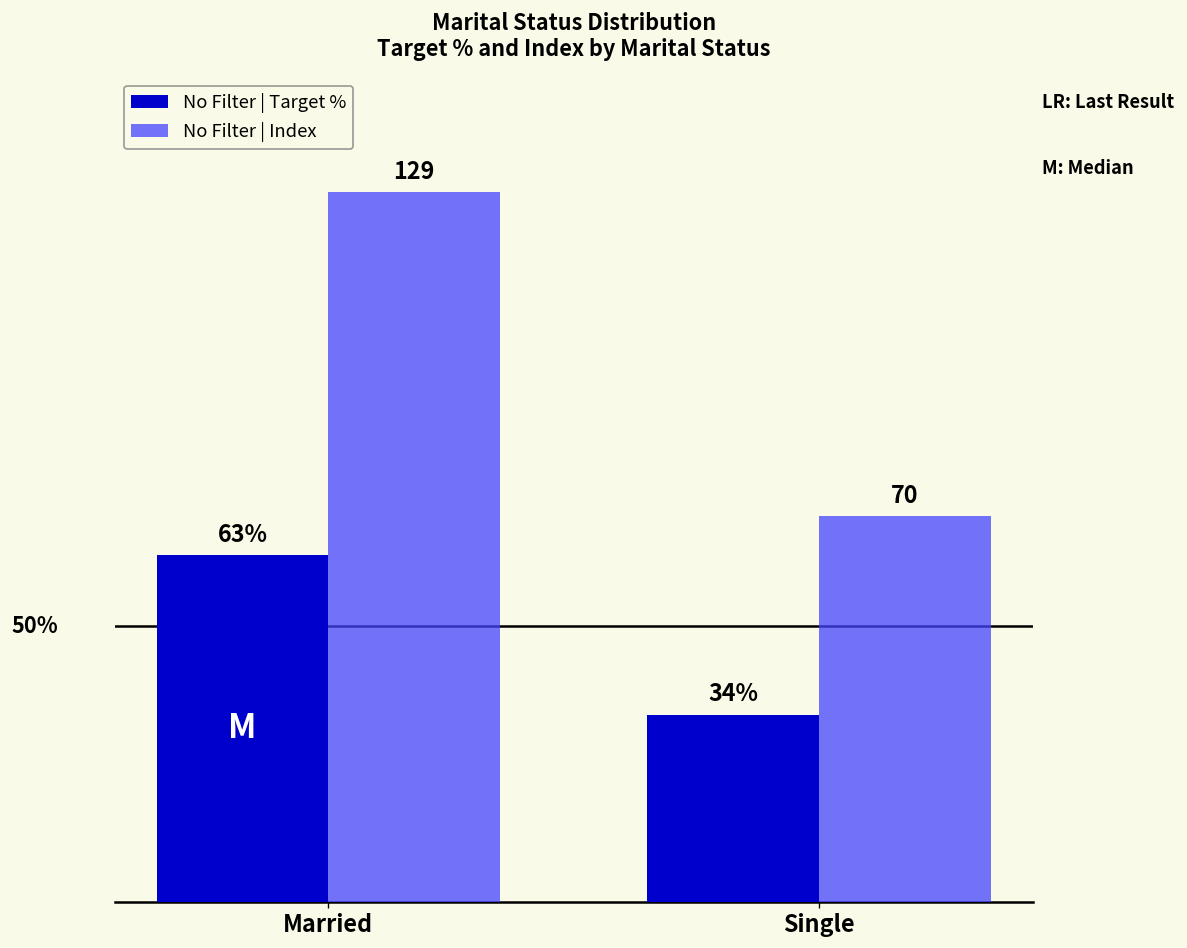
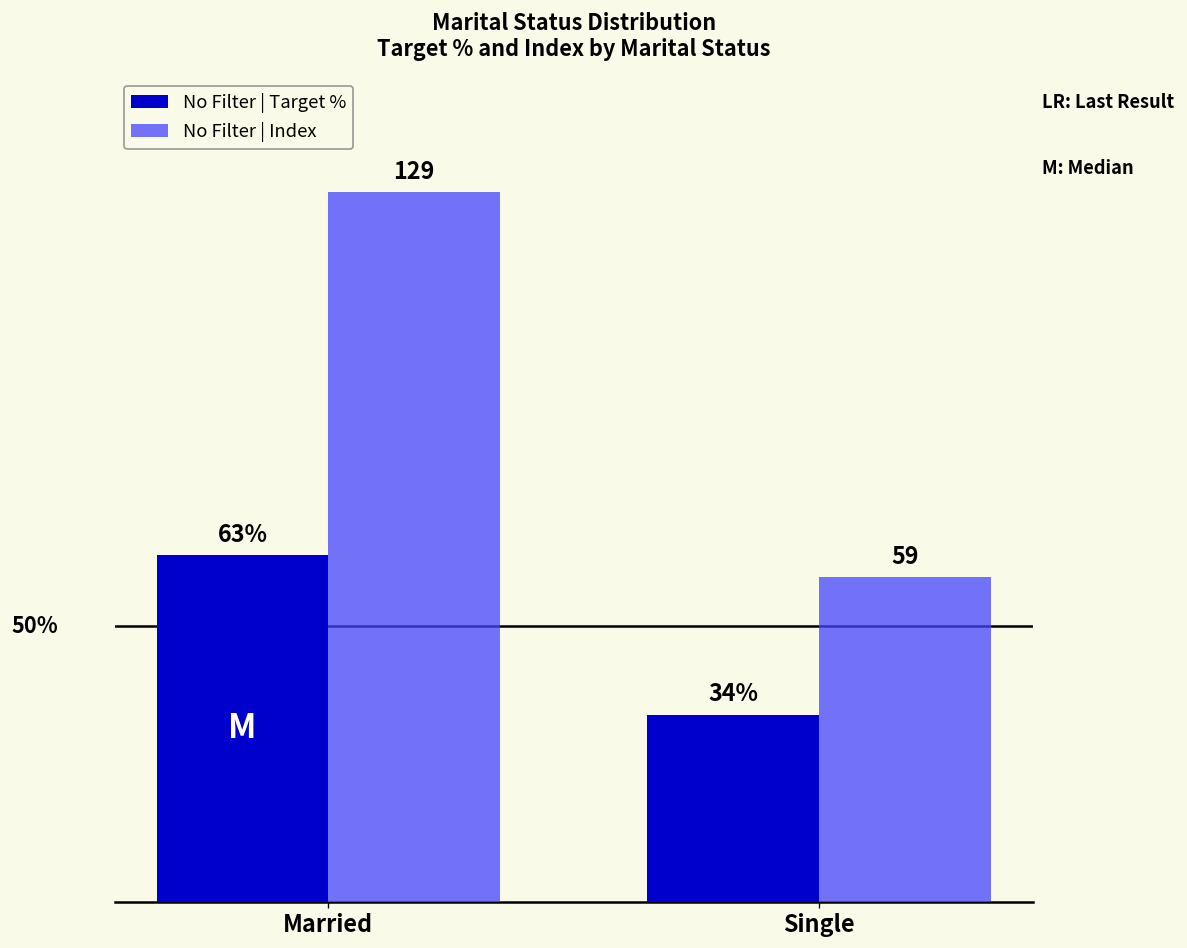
  {
    "No Filter | Target %": {
      "Married": "63%",
      "Single": "34%"
    },
    "No Filter | Index": {
      "Married": "129",
-     "Single": "70"
+     "Single": "59"
    }
  }
